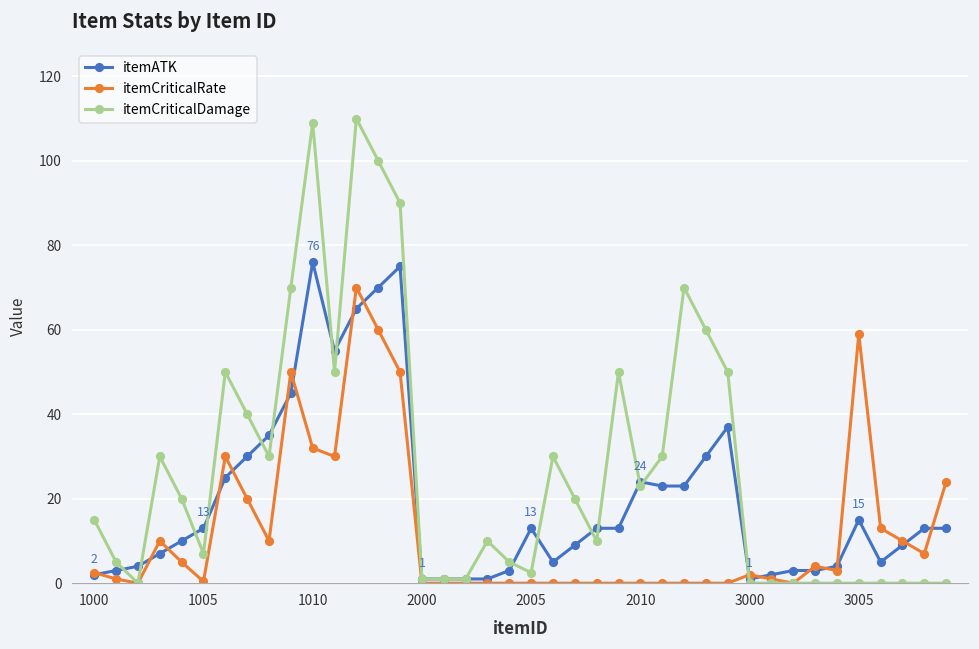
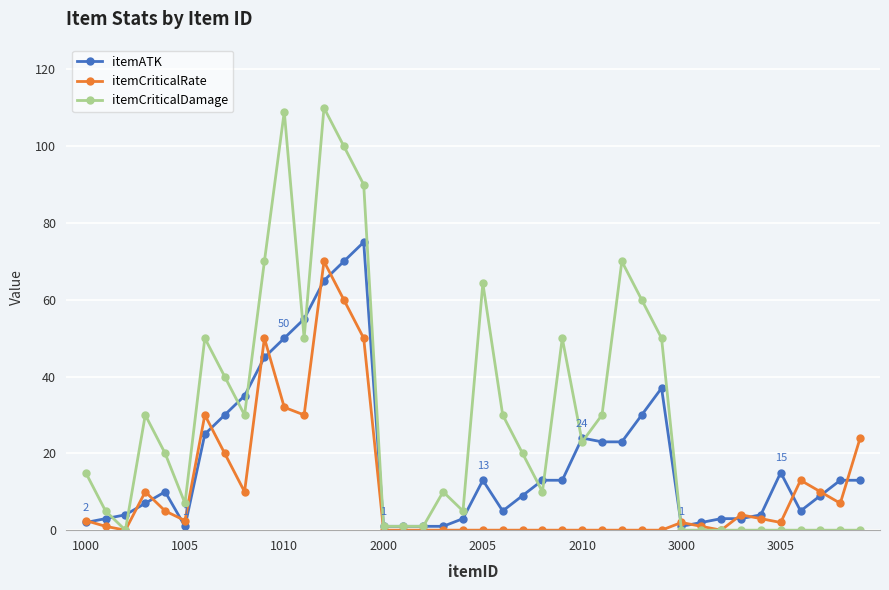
  {
    "itemATK": {
-     "1005": 13,
-     "1010": 76,
+     "1005": 1,
+     "1010": 50,
      "2005": 13,
      "2010": 24,
      "3000": 1,
      "3005": 15
    },
    "itemCriticalRate": {
-     "1005": 0,
+     "1005": 3,
      "1010": 32,
      "2000": 0,
      "2005": 0,
      "2010": 0,
-     "3005": 59
+     "3005": 2
    },
    "itemCriticalDamage": {
      "1000": 15,
      "1005": 7,
      "1010": 109,
-     "2005": 3,
+     "2005": 64,
      "2010": 23,
      "3000": 0,
      "3005": 0
    }
  }
